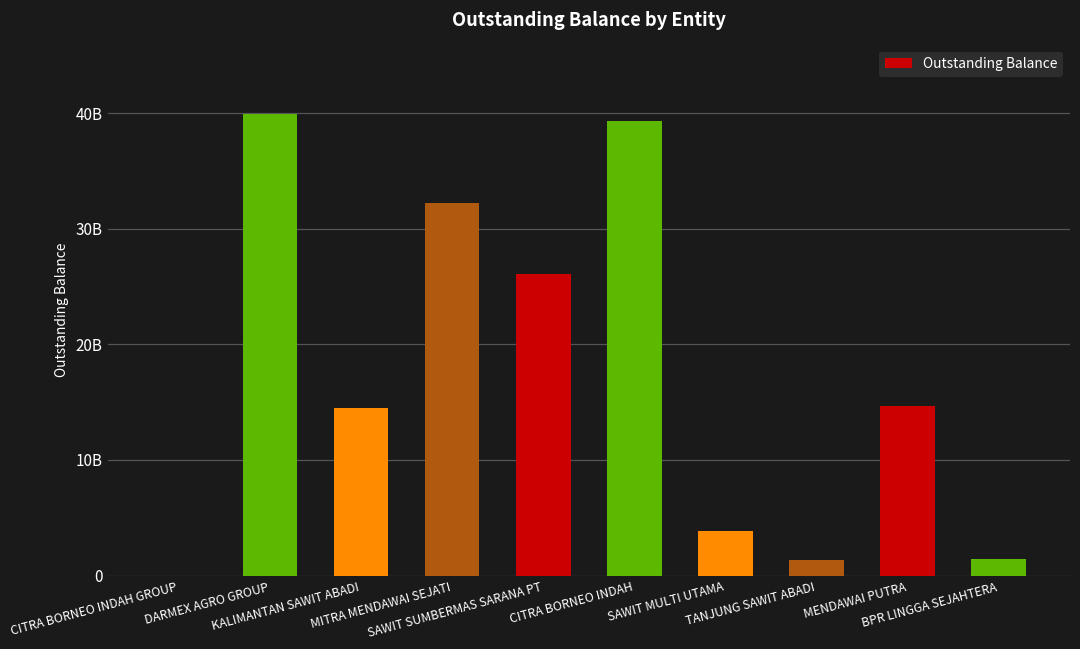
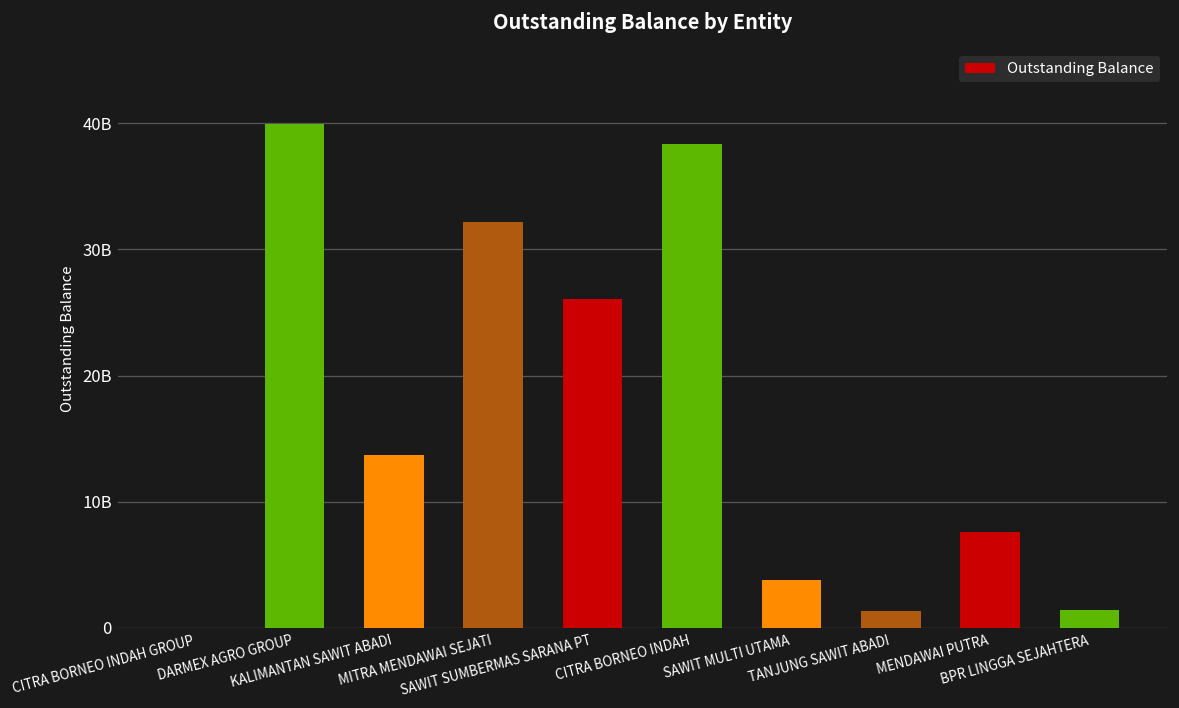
  {
    "DARMEX AGRO GROUP": 39900000000,
-   "KALIMANTAN SAWIT ABADI": 14500000000,
+   "KALIMANTAN SAWIT ABADI": 13700000000,
    "MITRA MENDAWAI SEJATI": 32200000000,
    "SAWIT SUMBERMAS SARANA PT": 26000000000,
-   "CITRA BORNEO INDAH": 39300000000,
+   "CITRA BORNEO INDAH": 38300000000,
    "SAWIT MULTI UTAMA": 3800000000,
    "TANJUNG SAWIT ABADI": 1400000000,
-   "MENDAWAI PUTRA": 14700000000,
+   "MENDAWAI PUTRA": 7600000000,
    "BPR LINGGA SEJAHTERA": 1400000000
  }
